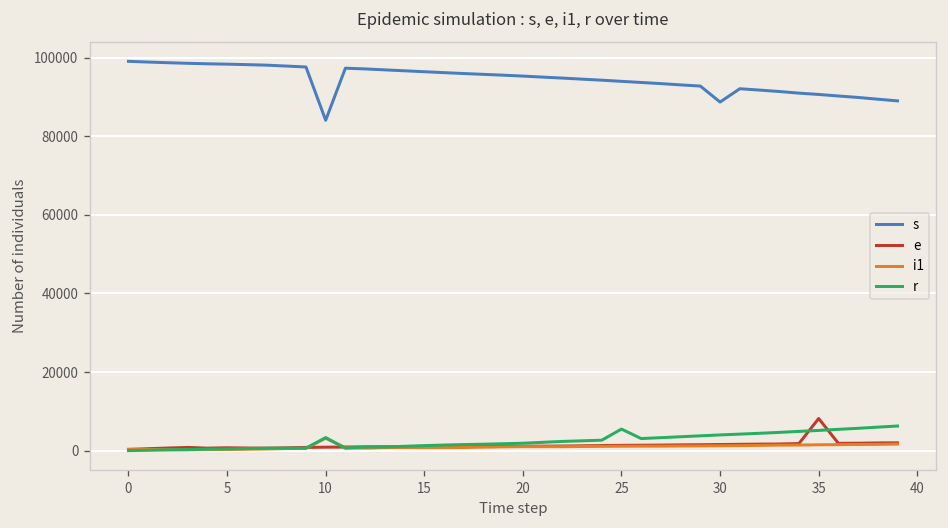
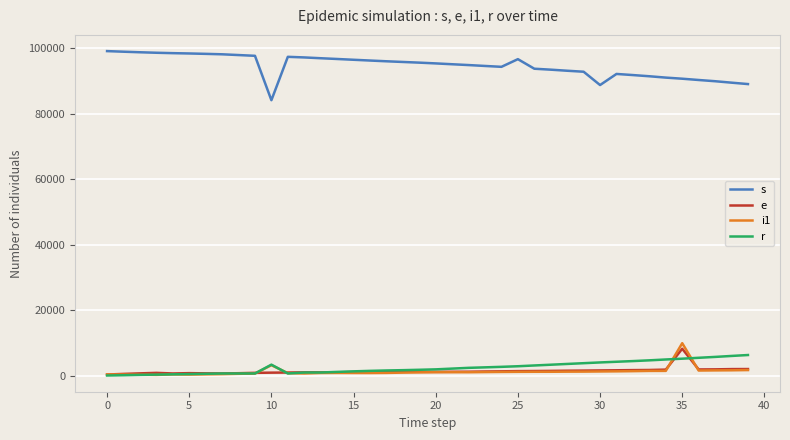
  {
    "s": {
      "0": 99000,
      "5": 98000,
      "10": 84000,
      "15": 96000,
      "20": 95000,
-     "25": 94000,
+     "25": 97000,
      "30": 89000,
      "35": 91000
    },
    "e": {
      "10": 1000,
      "35": 8000
    },
    "i1": {
-     "35": 1000
+     "35": 10000
    },
    "r": {
-     "25": 5000,
+     "25": 3000,
      "30": 4000,
      "35": 5000
    }
  }
